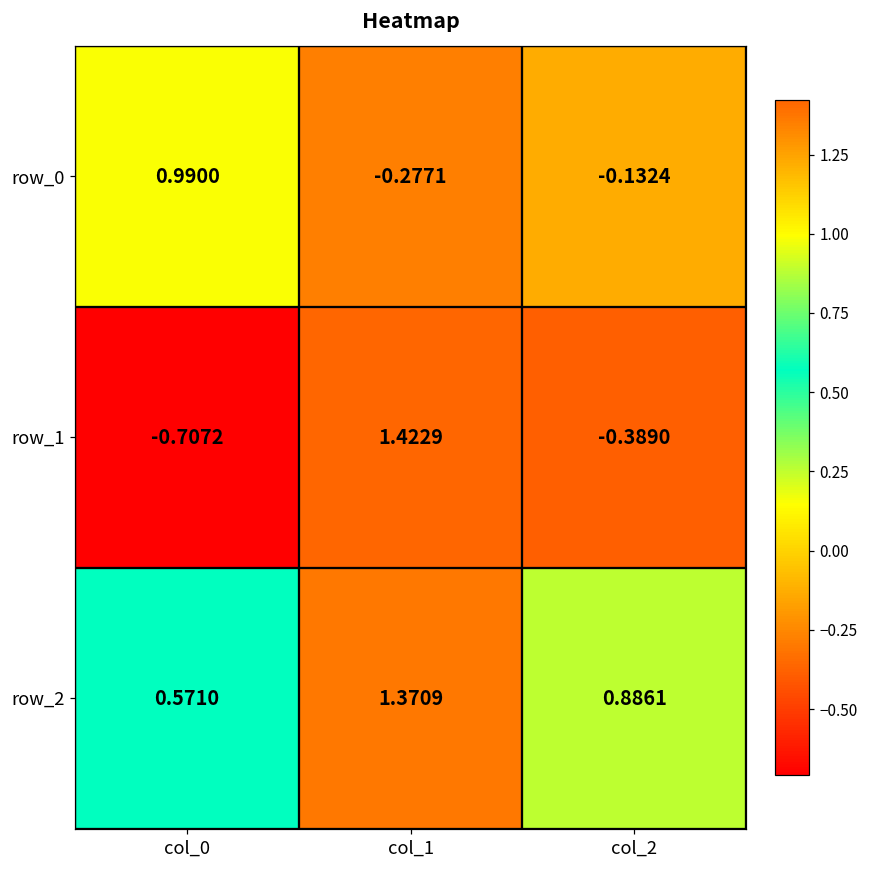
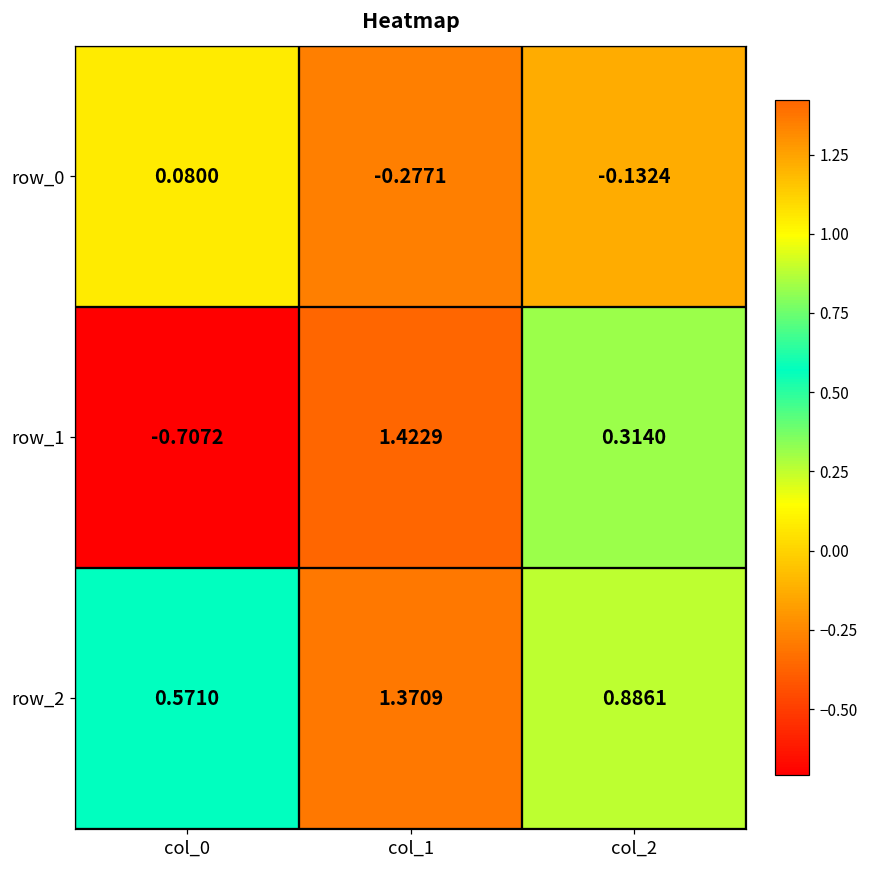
  {
    "row_0": {
-     "col_0": 0.9900,
+     "col_0": 0.0800,
      "col_1": -0.2771,
      "col_2": -0.1324
    },
    "row_1": {
      "col_0": -0.7072,
      "col_1": 1.4229,
-     "col_2": -0.3890
+     "col_2": 0.3140
    },
    "row_2": {
      "col_0": 0.5710,
      "col_1": 1.3709,
      "col_2": 0.8861
    }
  }
